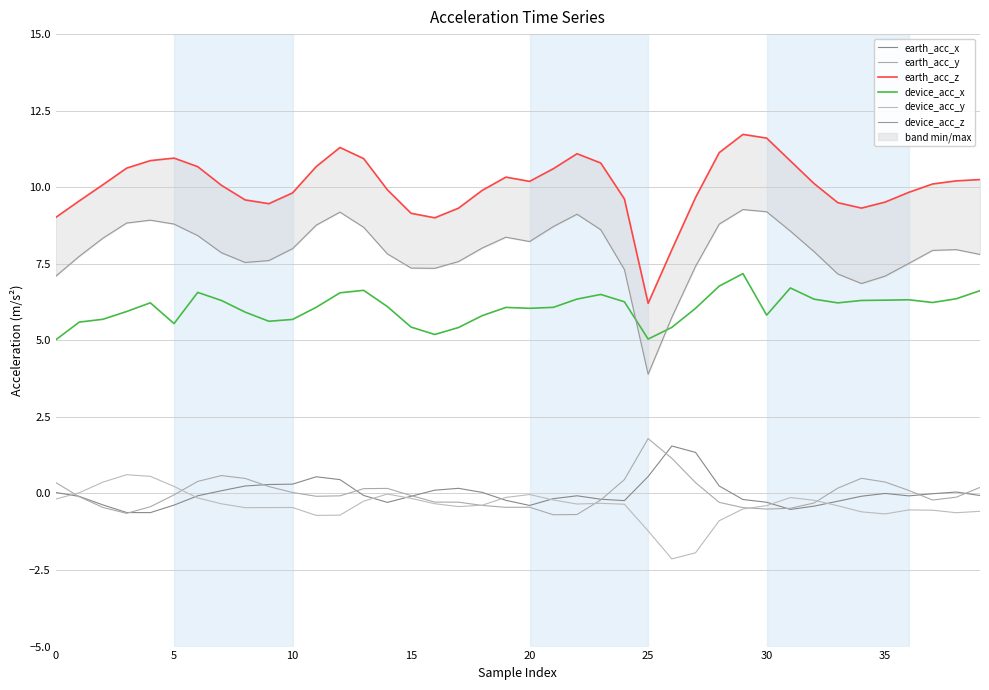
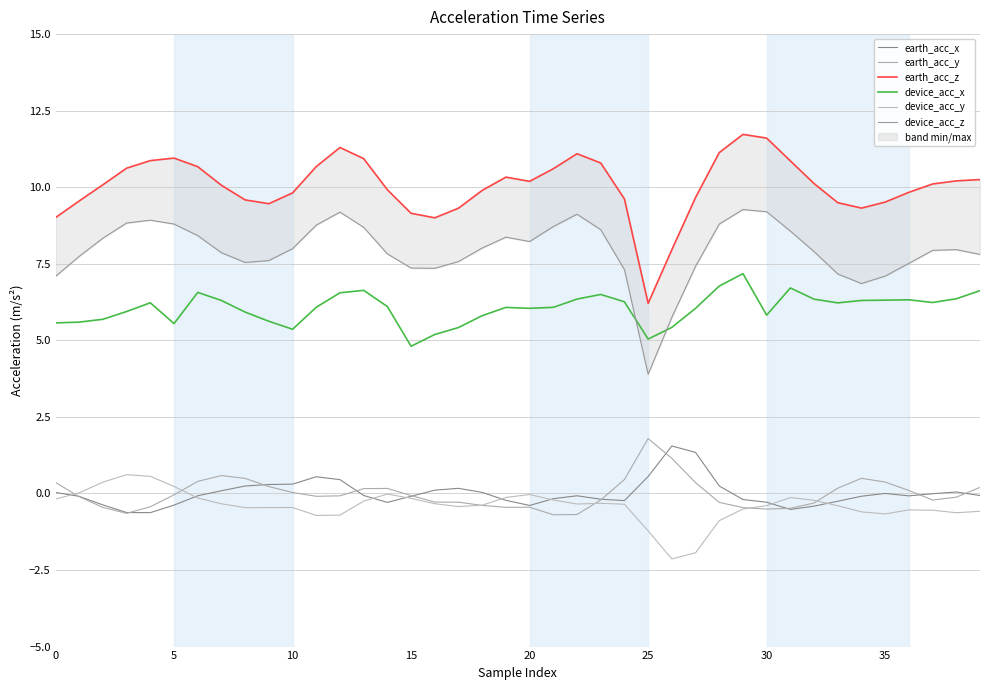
  {
    "device_acc_x": {
-     "0": 5.0,
+     "0": 5.6,
      "5": 5.5,
-     "10": 5.7,
-     "15": 5.4,
+     "10": 5.4,
+     "15": 4.8,
      "20": 6.0,
      "25": 5.0,
      "30": 5.8,
      "35": 6.3
    }
  }
